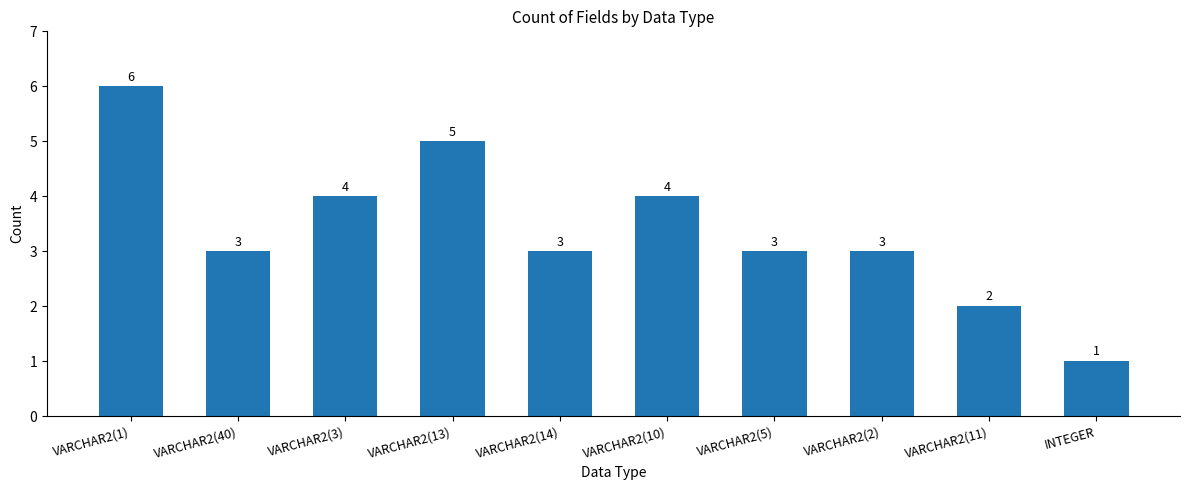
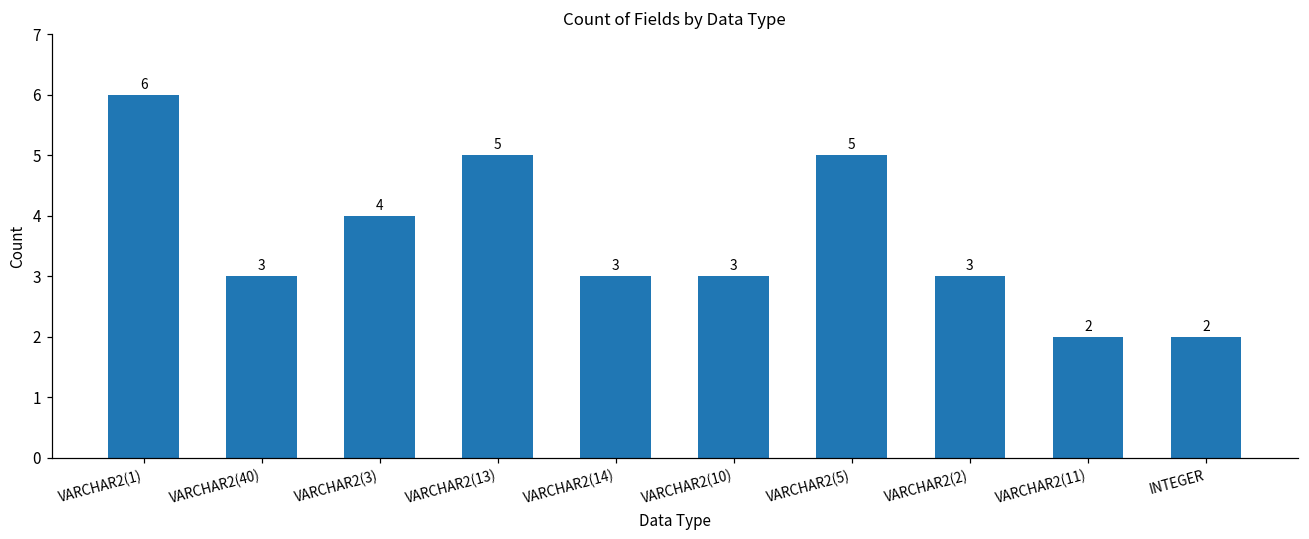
  {
    "VARCHAR2(1)": 6,
    "VARCHAR2(40)": 3,
    "VARCHAR2(3)": 4,
    "VARCHAR2(13)": 5,
    "VARCHAR2(14)": 3,
-   "VARCHAR2(10)": 4,
-   "VARCHAR2(5)": 3,
+   "VARCHAR2(10)": 3,
+   "VARCHAR2(5)": 5,
    "VARCHAR2(2)": 3,
    "VARCHAR2(11)": 2,
-   "INTEGER": 1
+   "INTEGER": 2
  }
